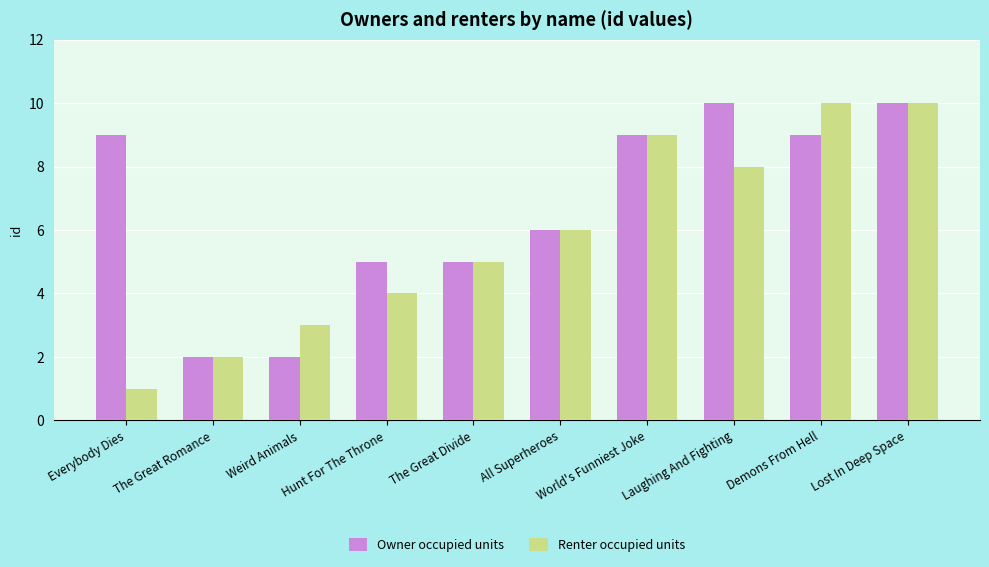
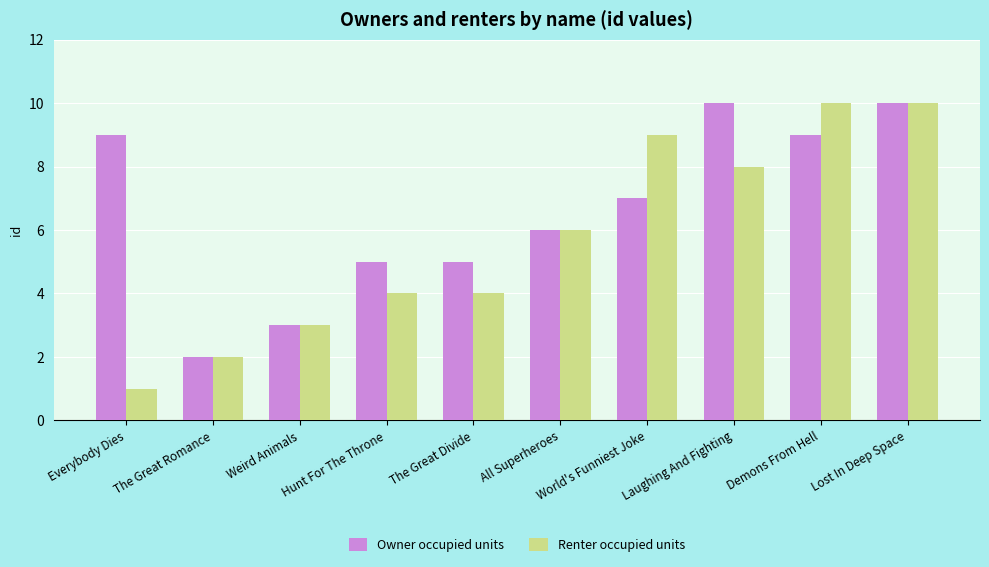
  {
    "Owner occupied units": {
      "Everybody Dies": 9,
      "The Great Romance": 2,
-     "Weird Animals": 2,
+     "Weird Animals": 3,
      "Hunt For The Throne": 5,
      "The Great Divide": 5,
      "All Superheroes": 6,
-     "World's Funniest Joke": 9,
+     "World's Funniest Joke": 7,
      "Laughing And Fighting": 10,
      "Demons From Hell": 9,
      "Lost In Deep Space": 10
    },
    "Renter occupied units": {
      "Everybody Dies": 1,
      "The Great Romance": 2,
      "Weird Animals": 3,
      "Hunt For The Throne": 4,
-     "The Great Divide": 5,
+     "The Great Divide": 4,
      "All Superheroes": 6,
      "World's Funniest Joke": 9,
      "Laughing And Fighting": 8,
      "Demons From Hell": 10,
      "Lost In Deep Space": 10
    }
  }
